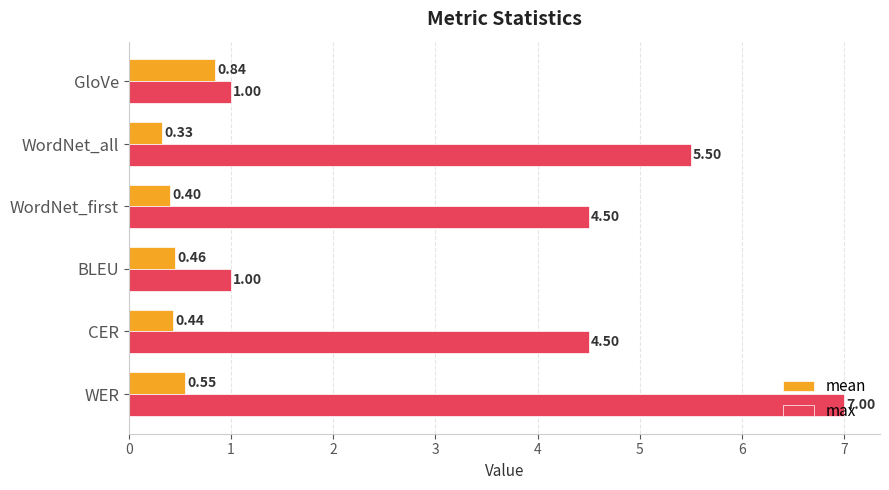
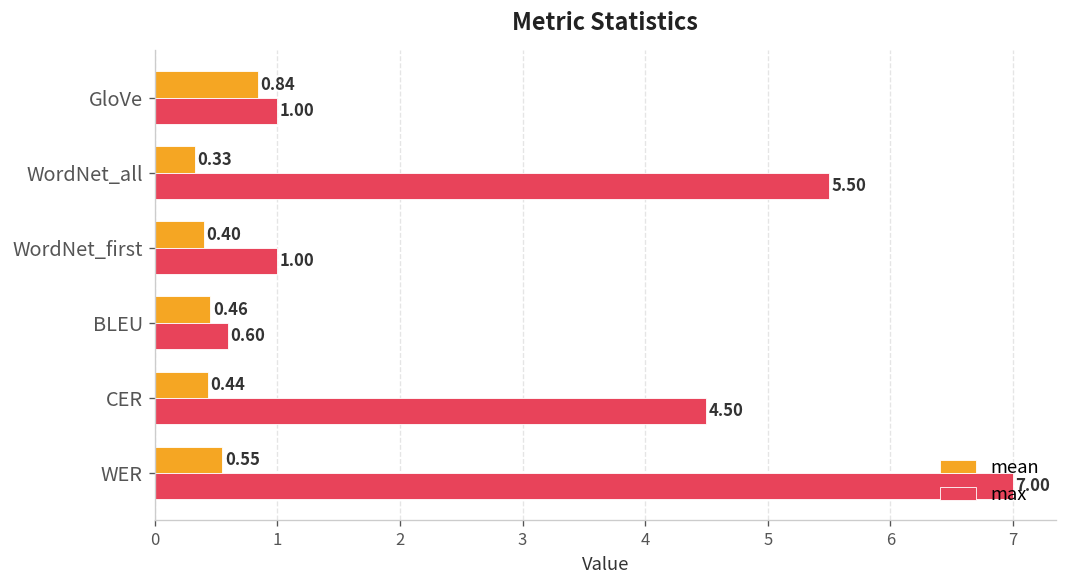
  {
    "mean": {
      "GloVe": 0.84,
      "WordNet_all": 0.33,
      "WordNet_first": 0.40,
      "BLEU": 0.46,
      "CER": 0.44,
      "WER": 0.55
    },
    "max": {
      "GloVe": 1.00,
      "WordNet_all": 5.50,
-     "WordNet_first": 4.50,
-     "BLEU": 1.00,
+     "WordNet_first": 1.00,
+     "BLEU": 0.60,
      "CER": 4.50,
      "WER": 7.00
    }
  }
